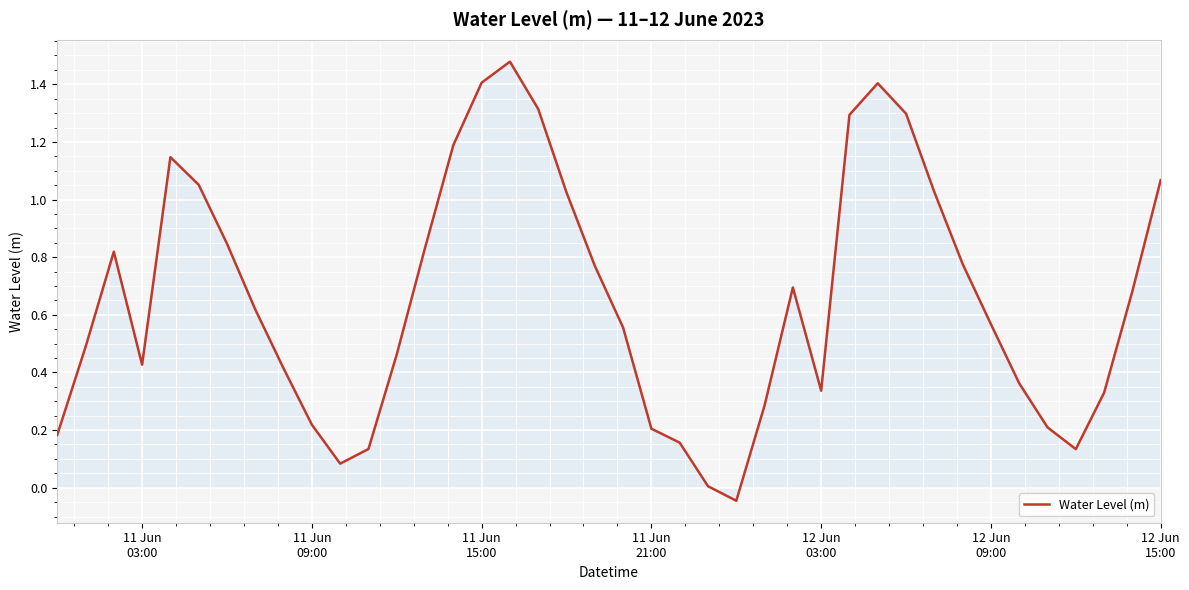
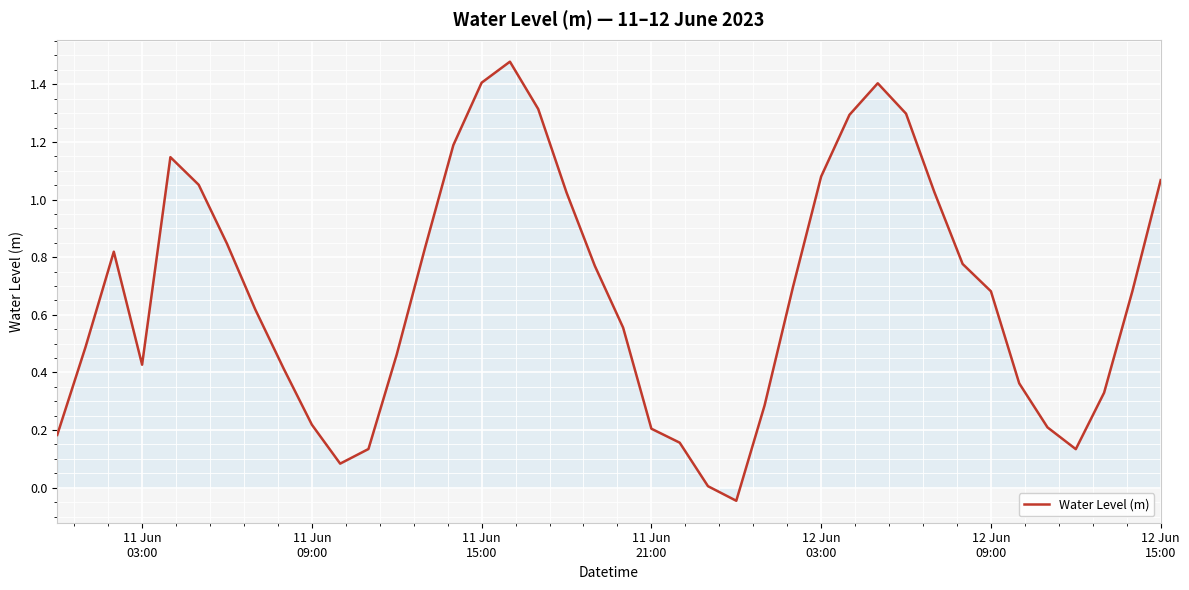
  {
    "Water Level (m)": {
-     "12 Jun 03:00": 0.34,
-     "12 Jun 09:00": 0.57
+     "12 Jun 03:00": 1.08,
+     "12 Jun 09:00": 0.68
    }
  }
